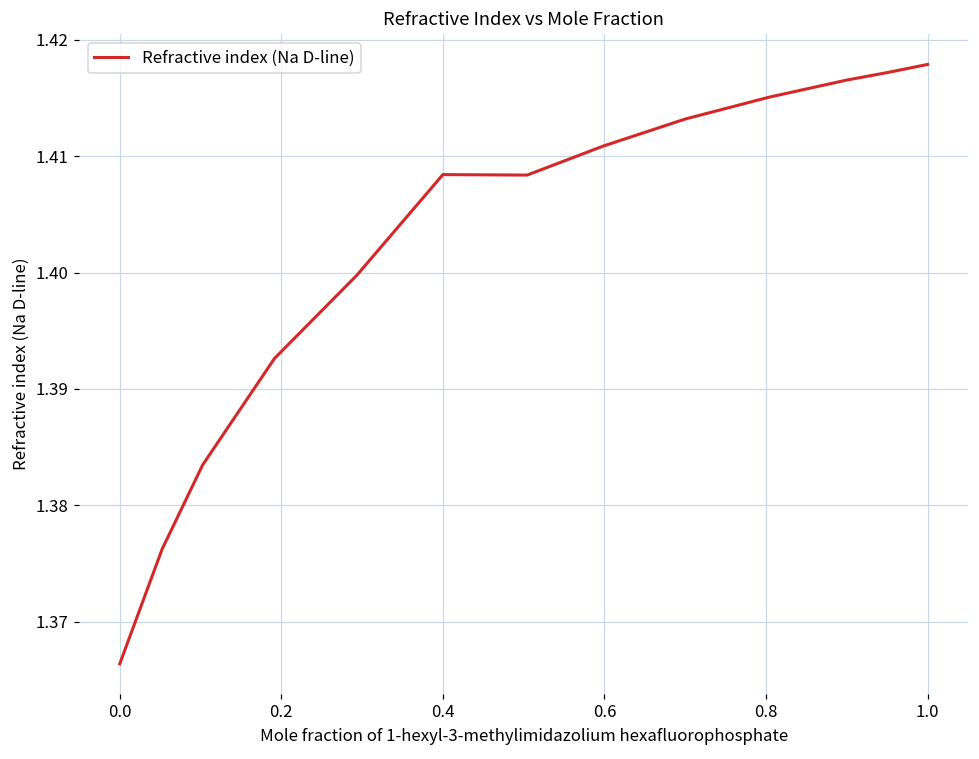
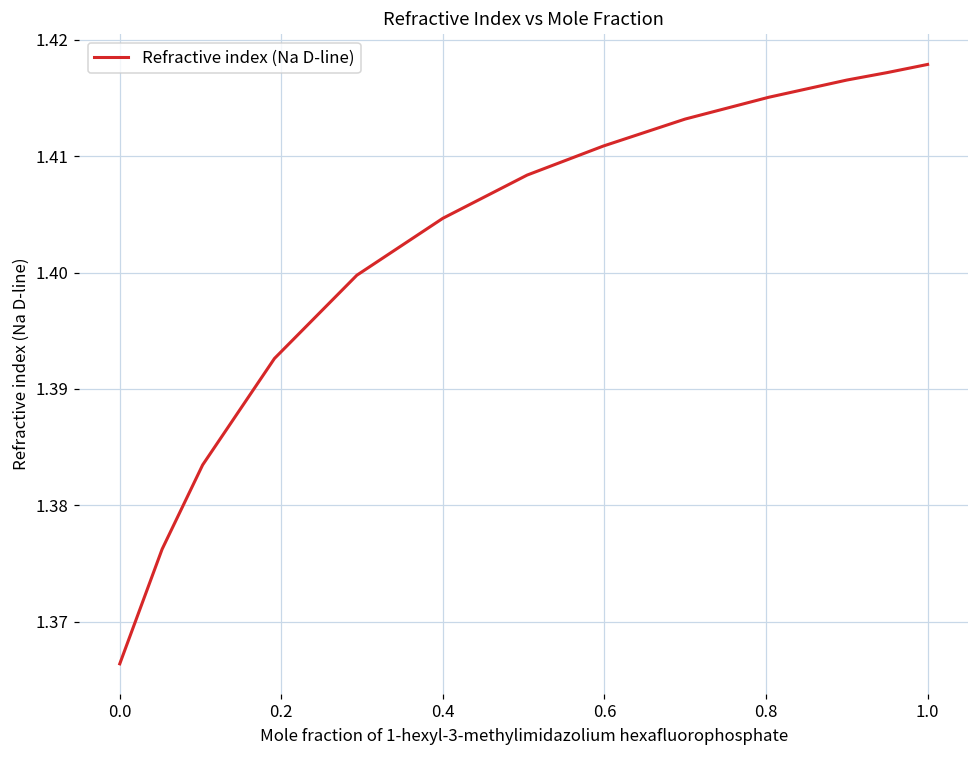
  {
    "0.0": 1.3664,
-   "0.4": 1.4084,
+   "0.4": 1.4047,
    "1.0": 1.4179
  }
